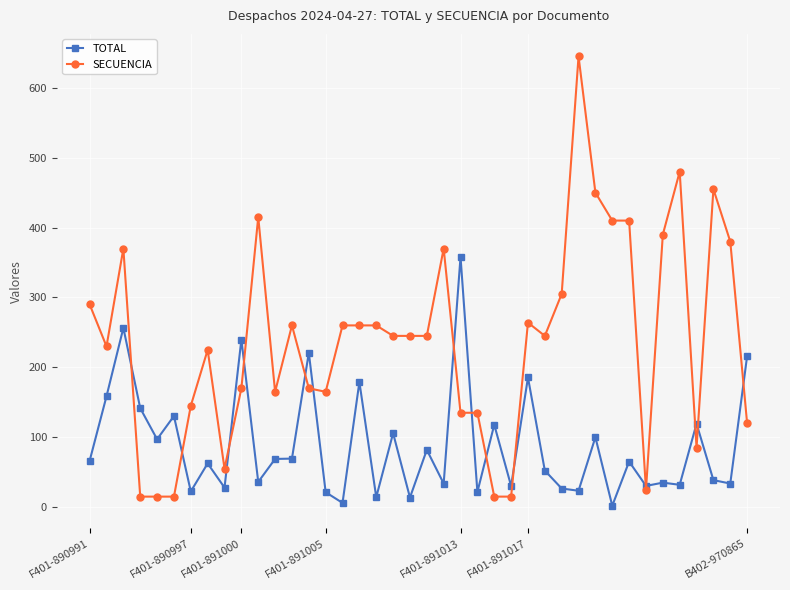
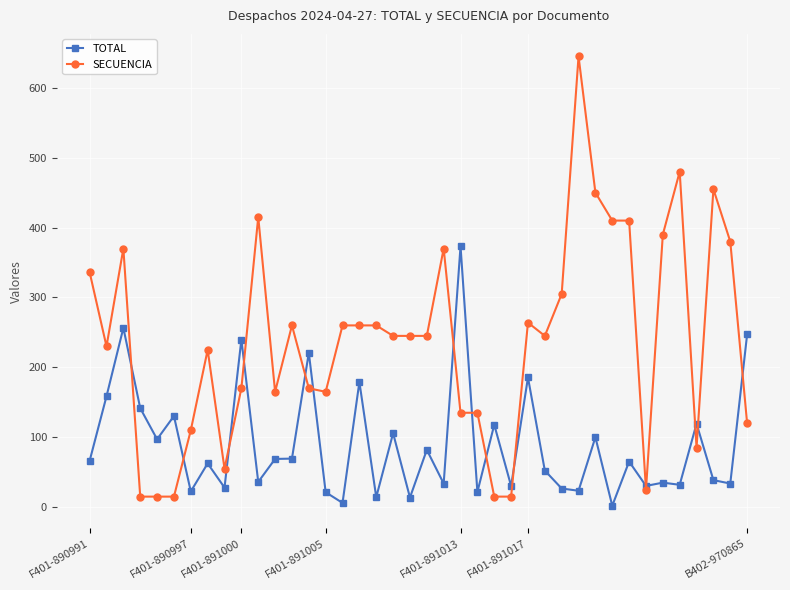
  {
    "TOTAL": {
      "F401-890991": 70,
      "F401-890997": 20,
      "F401-891000": 240,
      "F401-891005": 20,
-     "F401-891013": 360,
+     "F401-891013": 370,
      "F401-891017": 190,
-     "B402-970865": 220
+     "B402-970865": 250
    },
    "SECUENCIA": {
-     "F401-890991": 290,
-     "F401-890997": 150,
+     "F401-890991": 340,
+     "F401-890997": 110,
      "F401-891000": 170,
      "F401-891005": 170,
      "F401-891013": 140,
      "F401-891017": 260,
      "B402-970865": 120
    }
  }
